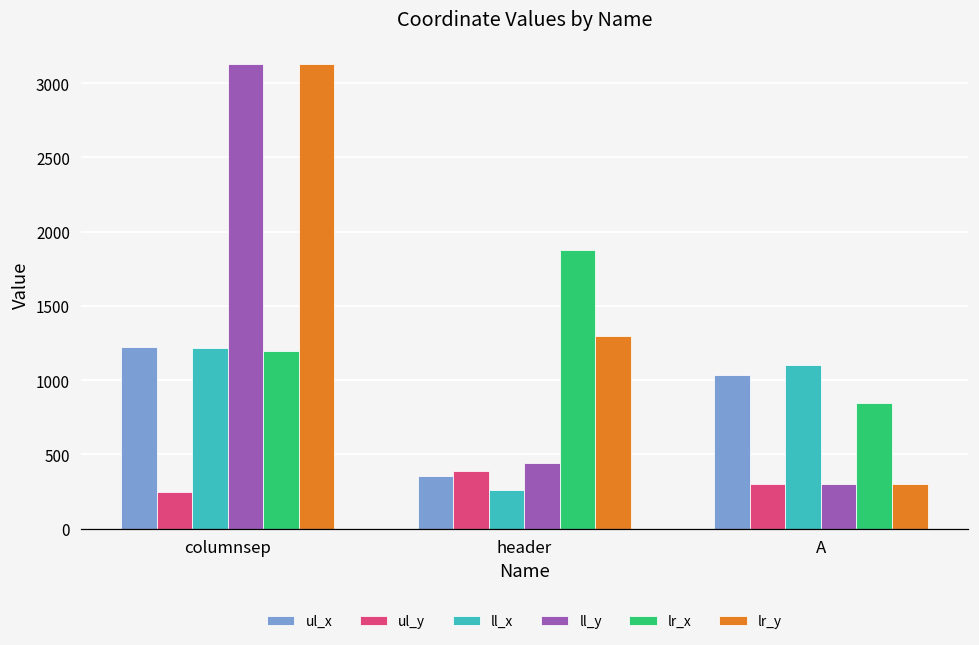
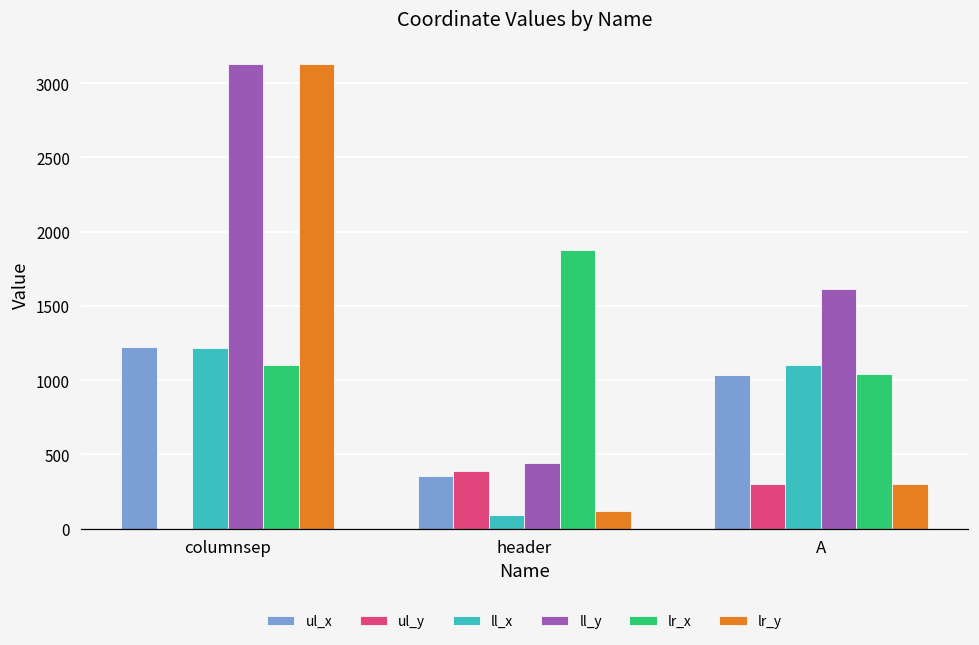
  {
    "ul_x": {
      "columnsep": 1220,
      "header": 360,
      "A": 1030
    },
    "ul_y": {
-     "columnsep": 250,
+     "columnsep": 0,
      "header": 390,
      "A": 300
    },
    "ll_x": {
      "columnsep": 1220,
-     "header": 260,
+     "header": 90,
      "A": 1100
    },
    "ll_y": {
      "columnsep": 3130,
      "header": 440,
-     "A": 300
+     "A": 1620
    },
    "lr_x": {
-     "columnsep": 1190,
+     "columnsep": 1100,
      "header": 1880,
-     "A": 850
+     "A": 1040
    },
    "lr_y": {
      "columnsep": 3130,
-     "header": 1300,
+     "header": 120,
      "A": 300
    }
  }
